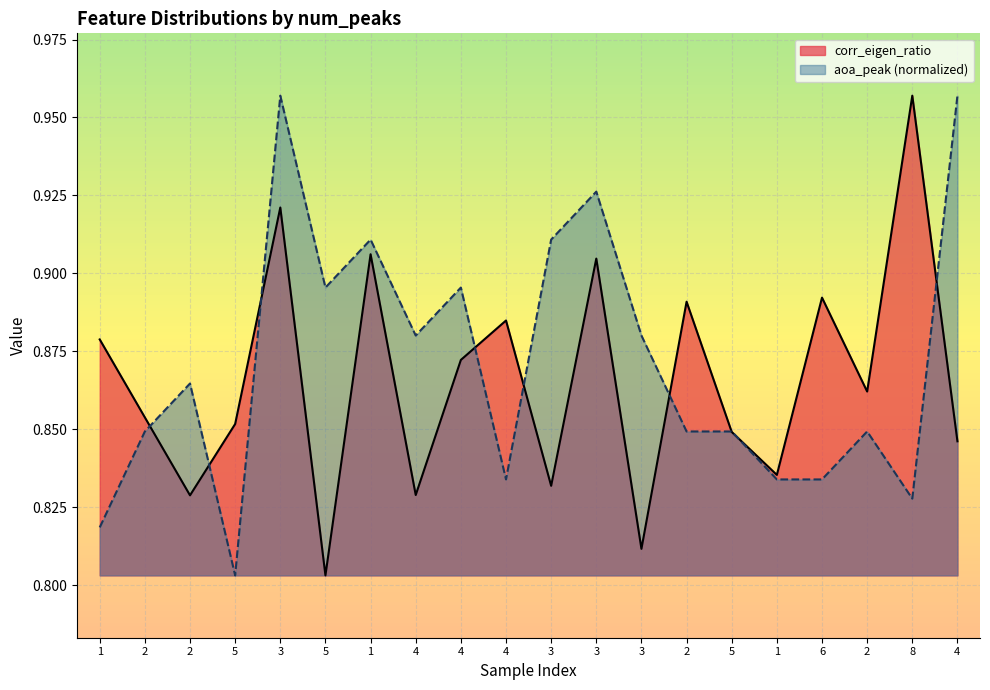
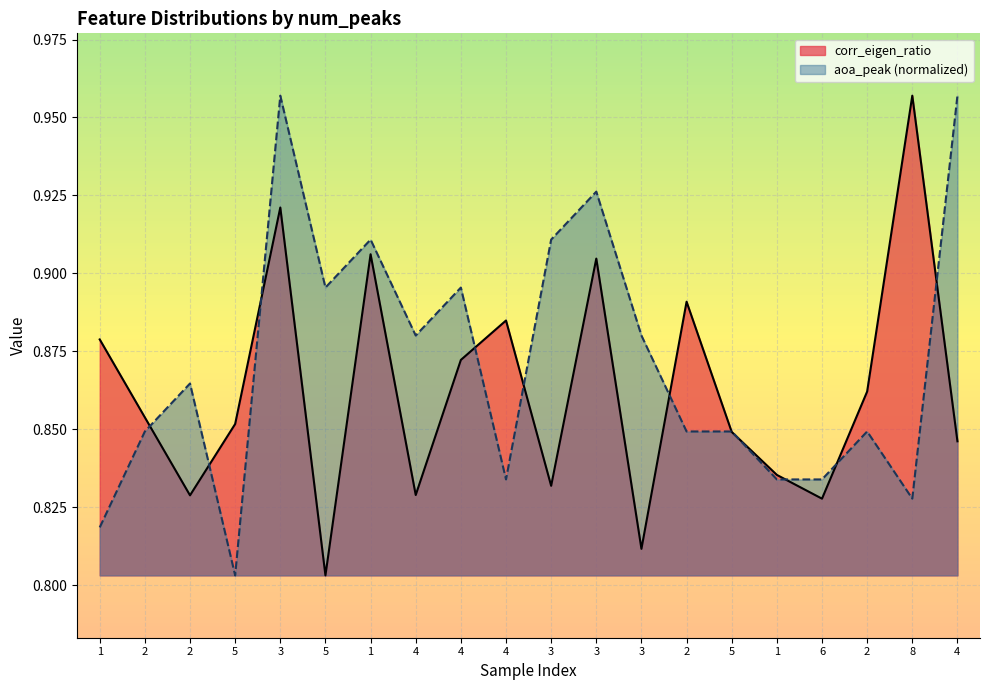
  {
    "corr_eigen_ratio": {
-     "6": 0.892,
+     "6": 0.828,
      "8": 0.957
    },
    "aoa_peak (normalized)": {
      "6": 0.834,
      "8": 0.828
    }
  }
